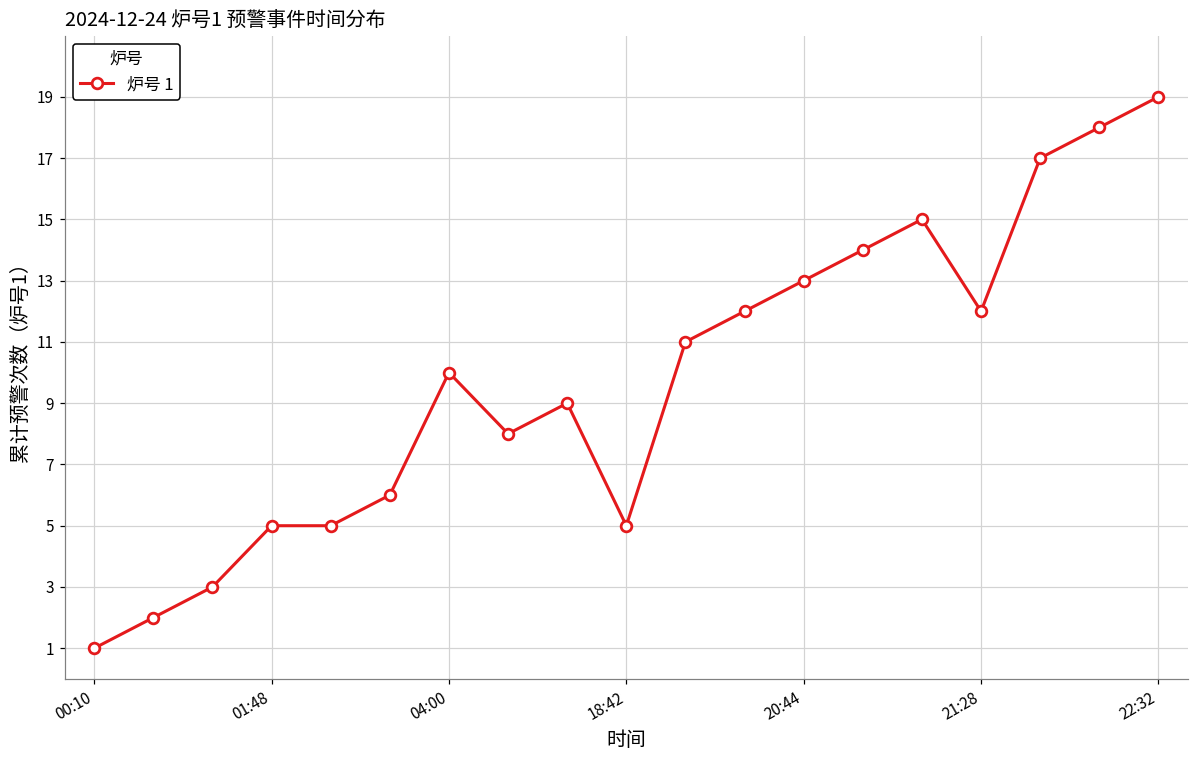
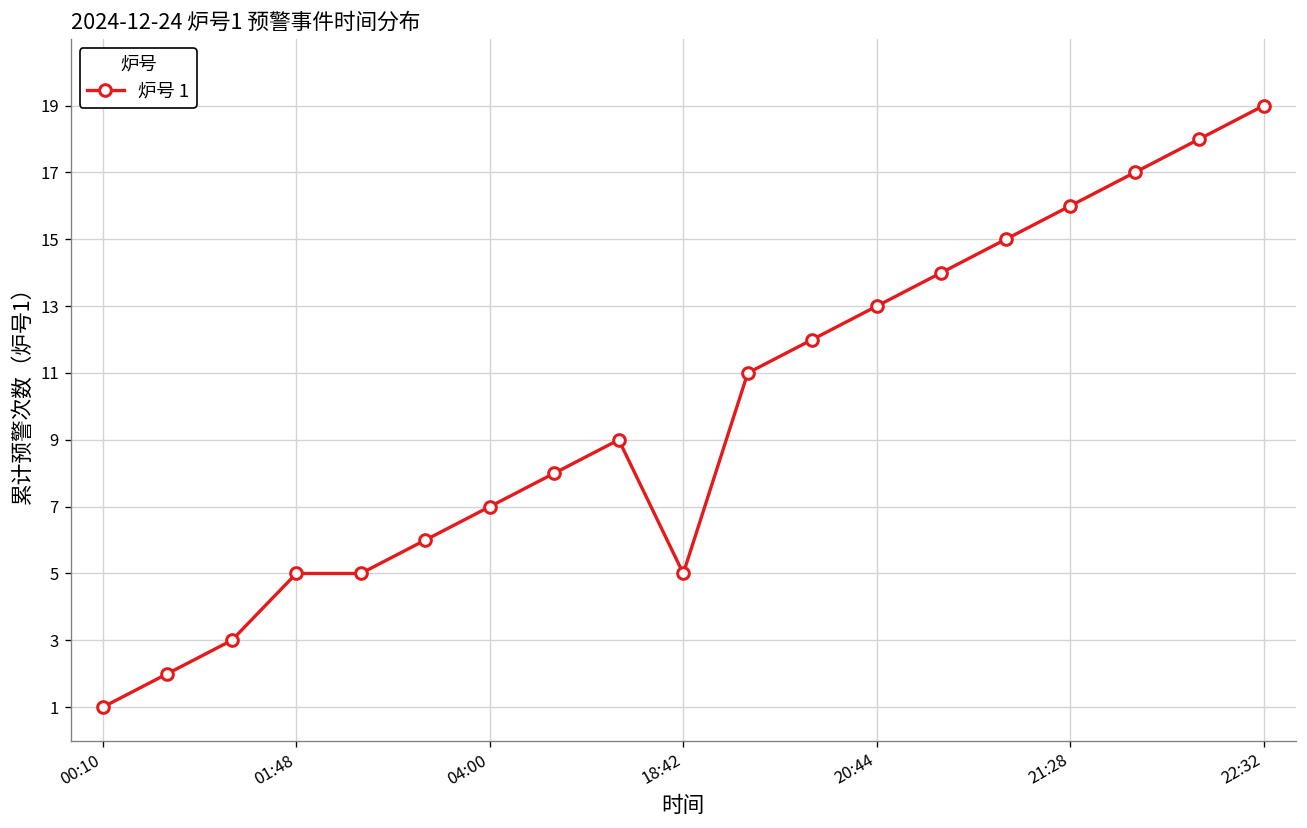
  {
    "00:10": 1,
    "01:48": 5,
-   "04:00": 10,
+   "04:00": 7,
    "18:42": 5,
    "20:44": 13,
-   "21:28": 12,
+   "21:28": 16,
    "22:32": 19
  }
